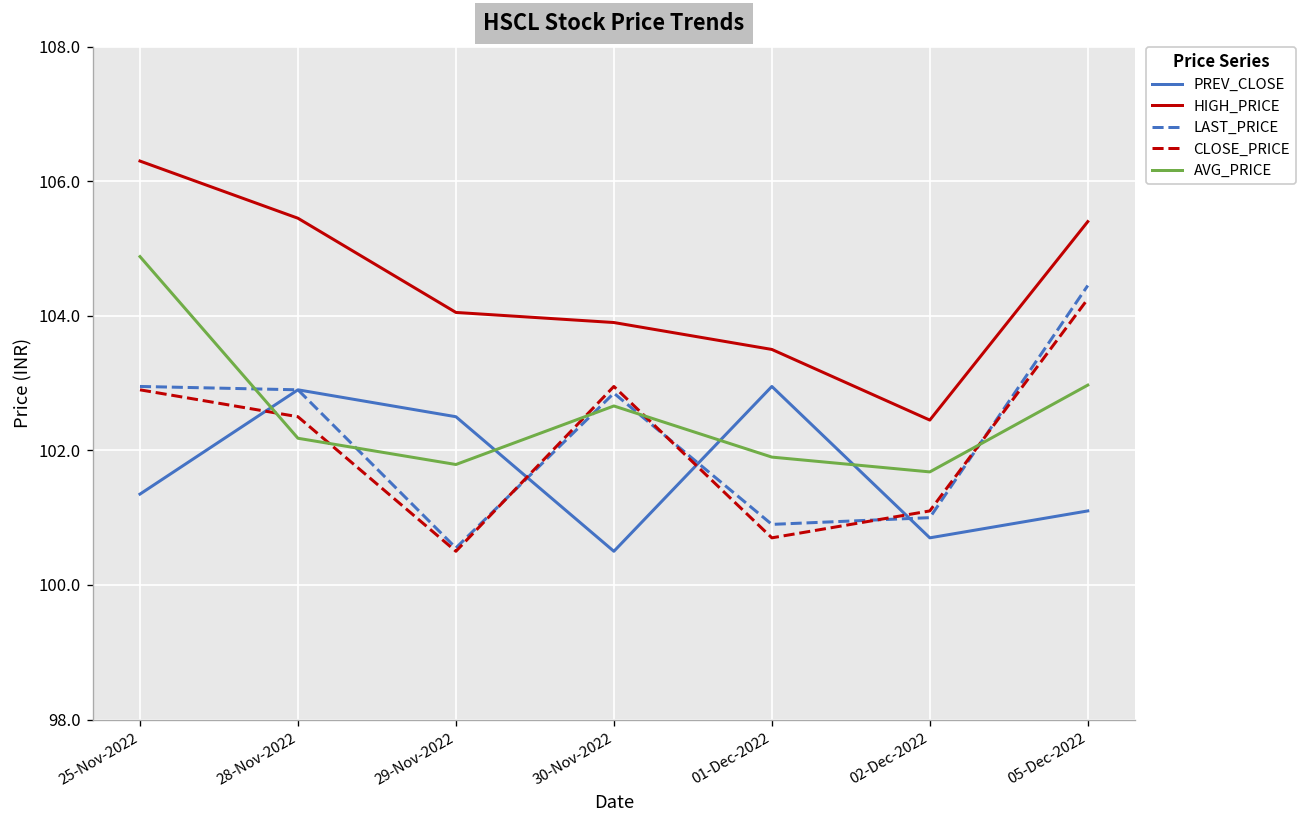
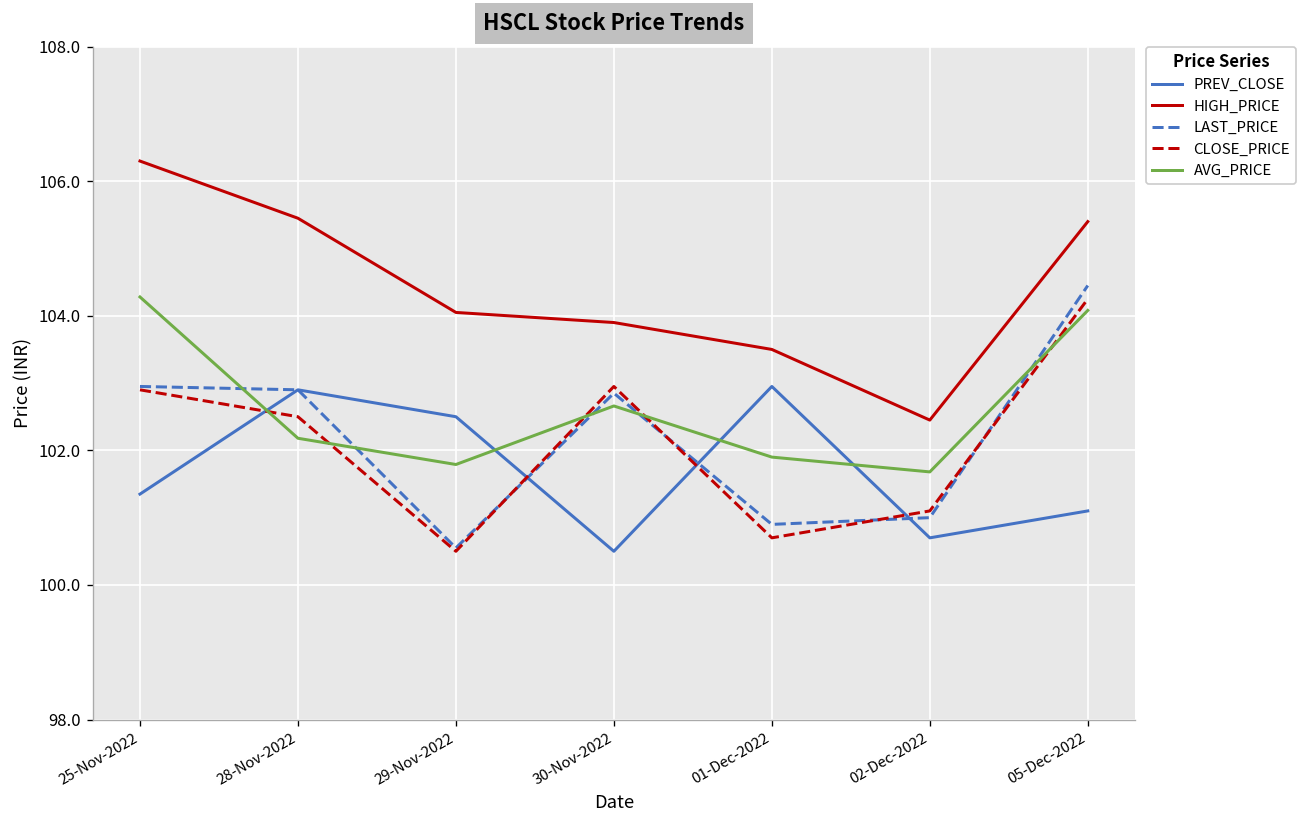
  {
    "AVG_PRICE": {
-     "25-Nov-2022": 104.9,
+     "25-Nov-2022": 104.3,
      "28-Nov-2022": 102.2,
      "29-Nov-2022": 101.8,
      "30-Nov-2022": 102.7,
      "01-Dec-2022": 101.9,
      "02-Dec-2022": 101.7,
-     "05-Dec-2022": 103.0
+     "05-Dec-2022": 104.1
    }
  }
